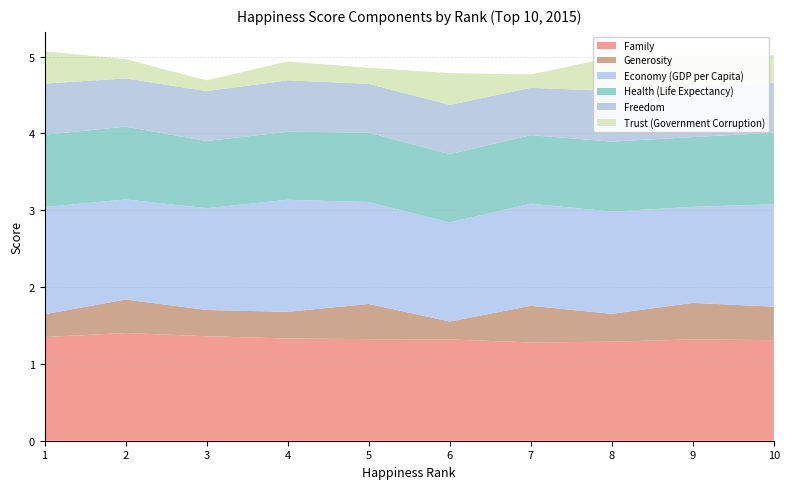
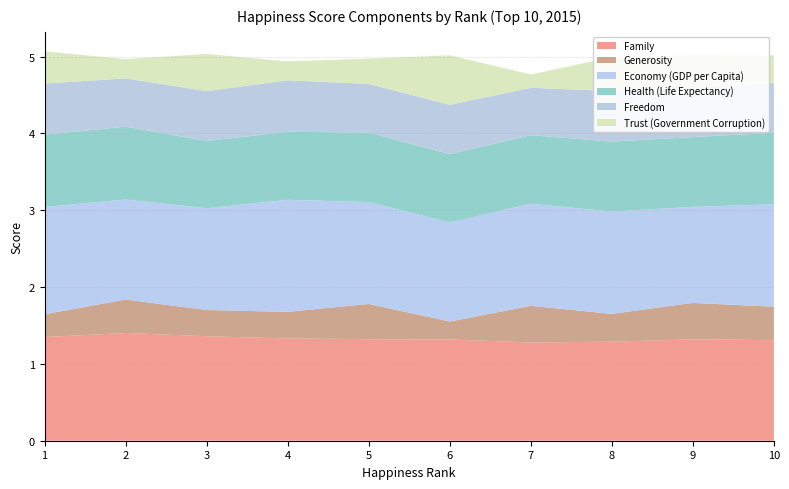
  {
    "Trust (Government Corruption)": {
      "1": 0.4,
      "2": 0.3,
-     "3": 0.1,
+     "3": 0.5,
      "4": 0.2,
-     "5": 0.2,
-     "6": 0.4,
+     "5": 0.3,
+     "6": 0.6,
      "7": 0.2,
      "10": 0.4
    }
  }
